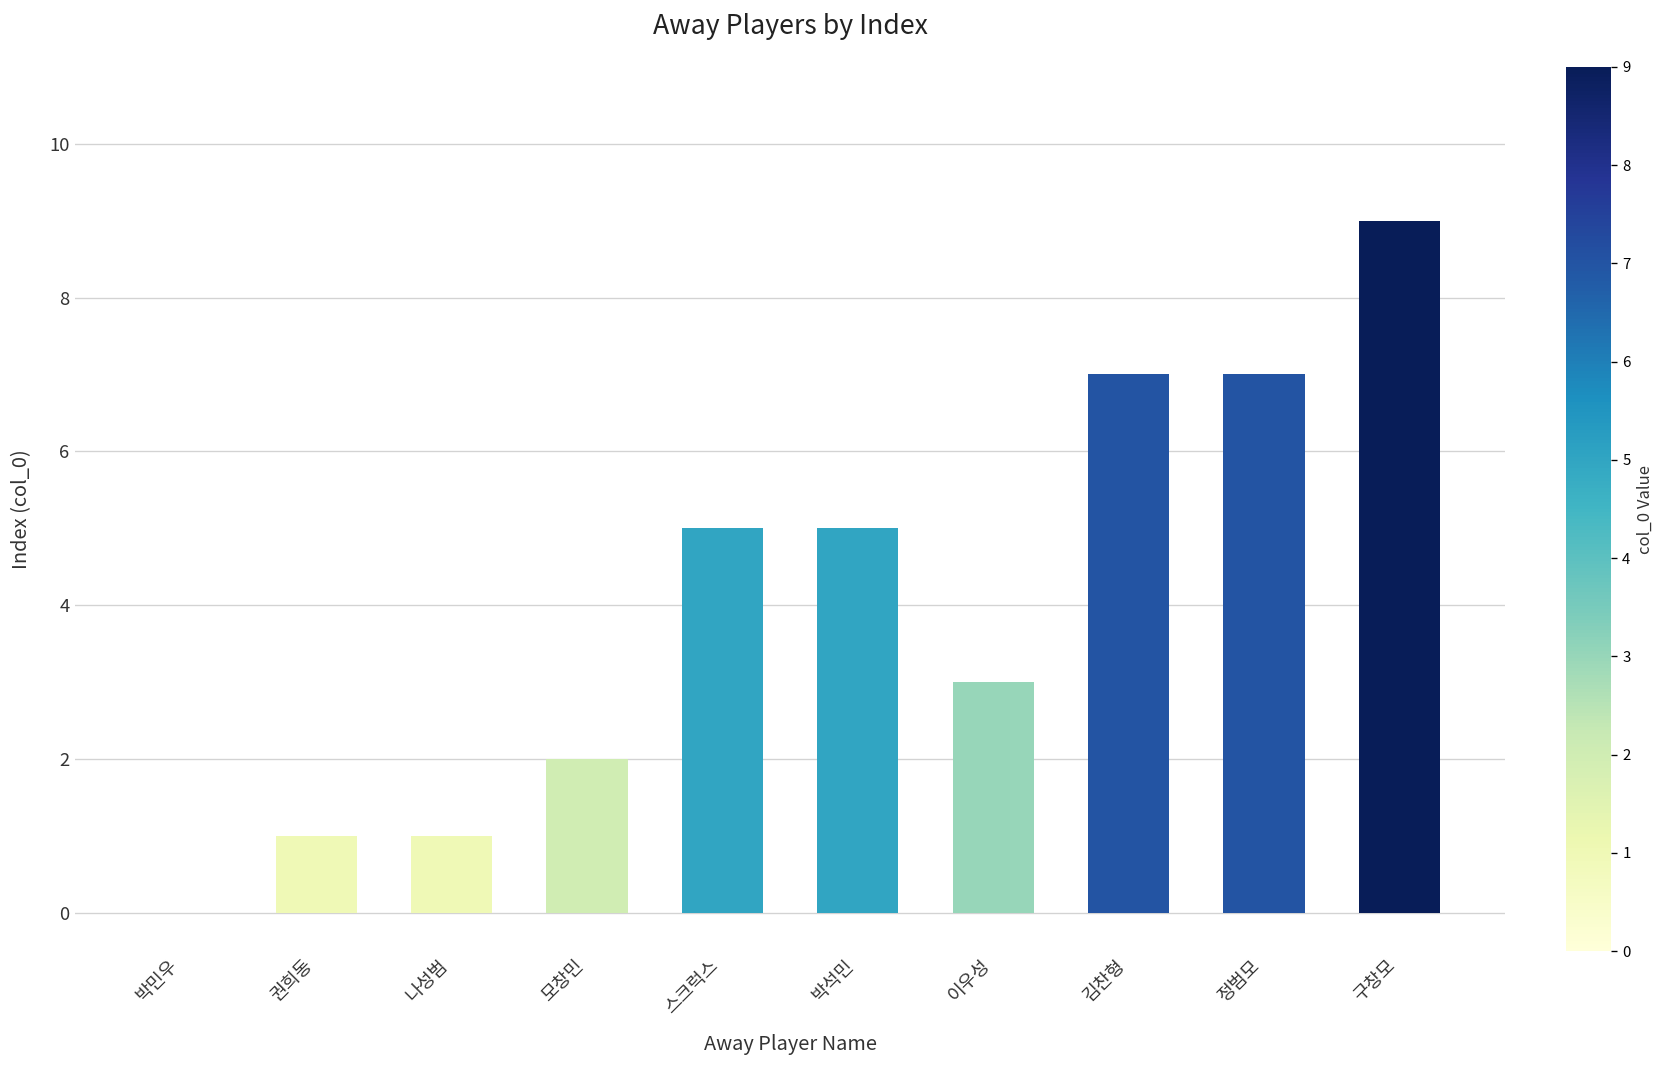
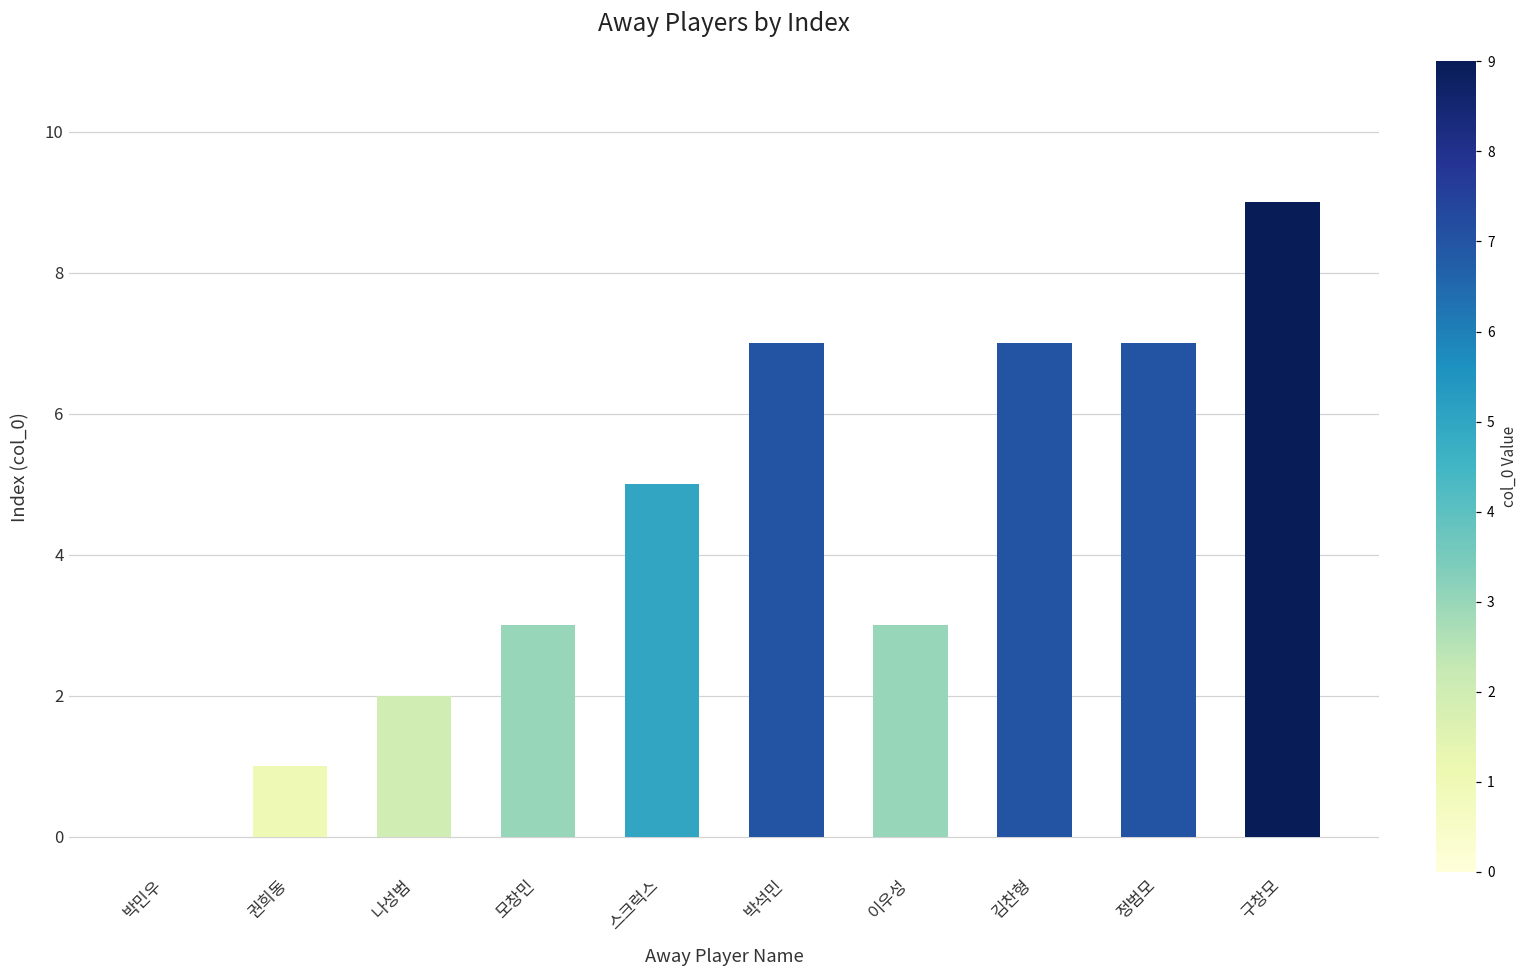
  {
    "박민우": 0,
    "권희동": 1,
-   "나성범": 1,
-   "모창민": 2,
+   "나성범": 2,
+   "모창민": 3,
    "스크럭스": 5,
-   "박석민": 5,
+   "박석민": 7,
    "이우성": 3,
    "김찬형": 7,
    "정범모": 7,
    "구창모": 9
  }
